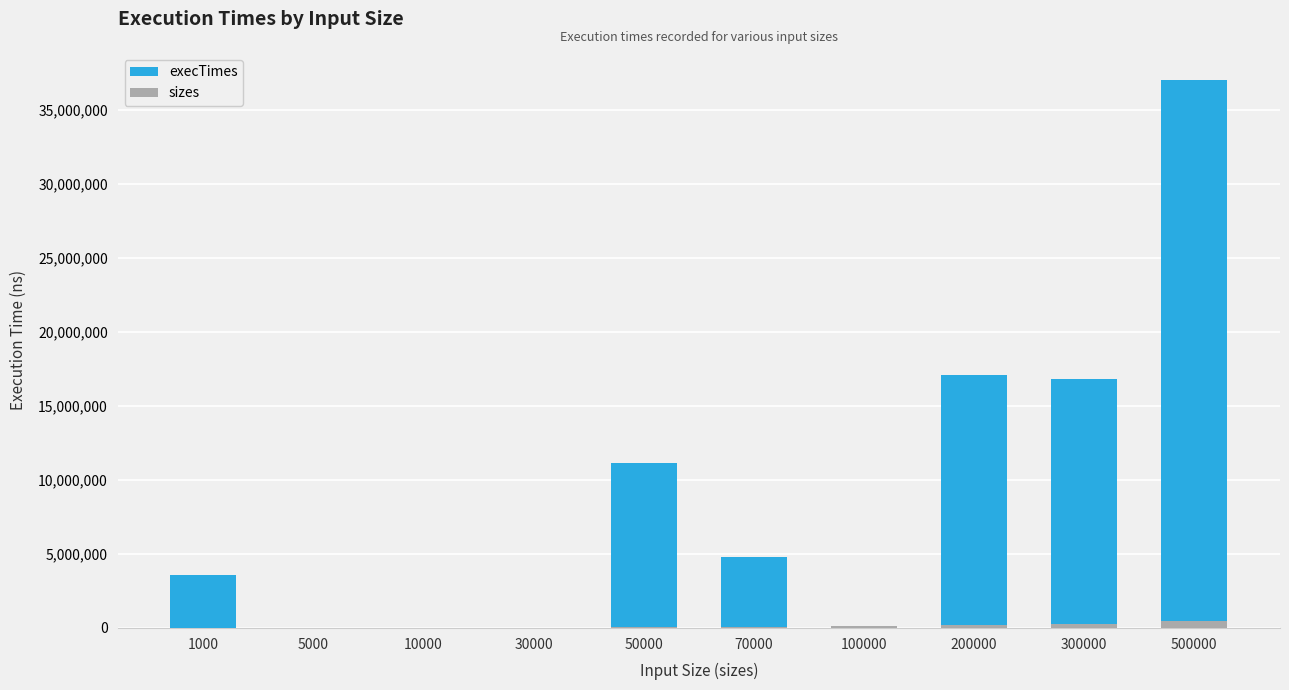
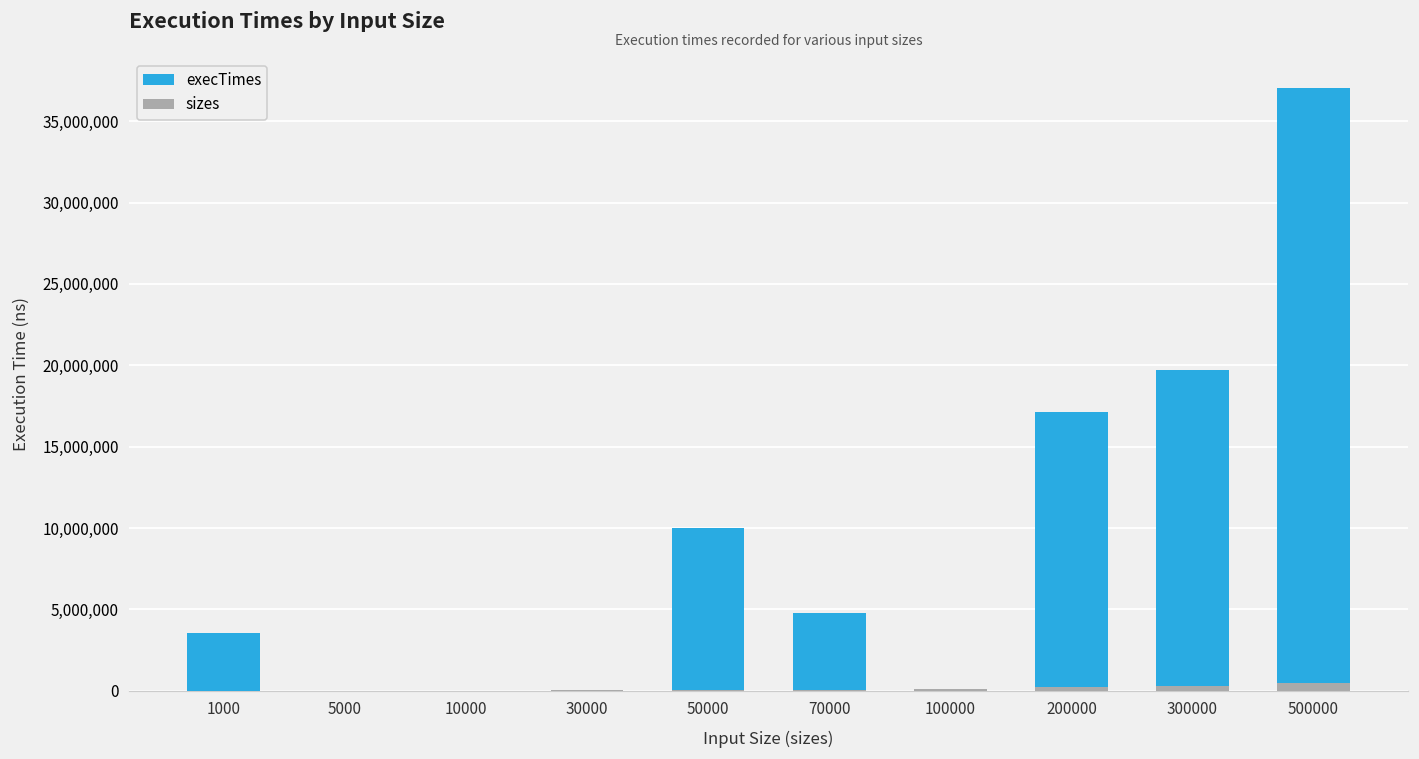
  {
    "execTimes": {
      "1000": "3,600,000",
      "5000": "0",
      "10000": "0",
      "30000": "0",
-     "50000": "11,200,000",
+     "50000": "10,000,000",
      "70000": "4,800,000",
      "100000": "0",
      "200000": "17,100,000",
-     "300000": "16,800,000",
+     "300000": "19,700,000",
      "500000": "37,000,000"
    }
  }
